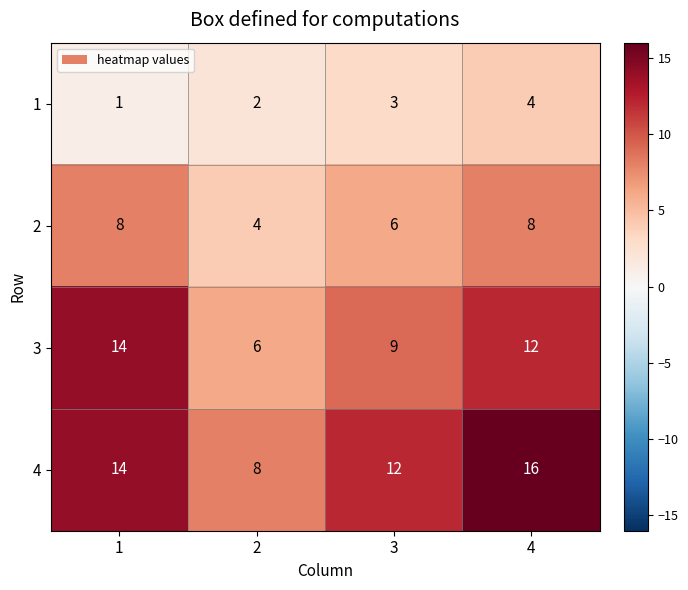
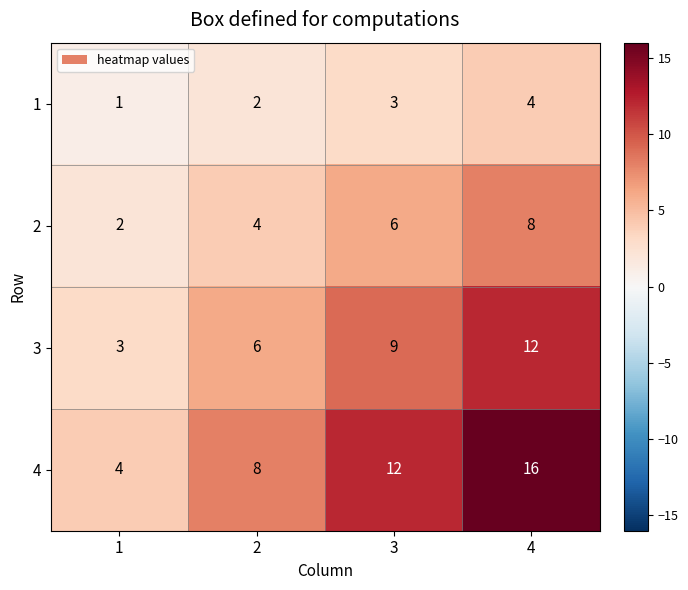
  {
    "1": {
      "1": 1,
      "2": 2,
      "3": 3,
      "4": 4
    },
    "2": {
-     "1": 8,
+     "1": 2,
      "2": 4,
      "3": 6,
      "4": 8
    },
    "3": {
-     "1": 14,
+     "1": 3,
      "2": 6,
      "3": 9,
      "4": 12
    },
    "4": {
-     "1": 14,
+     "1": 4,
      "2": 8,
      "3": 12,
      "4": 16
    }
  }
